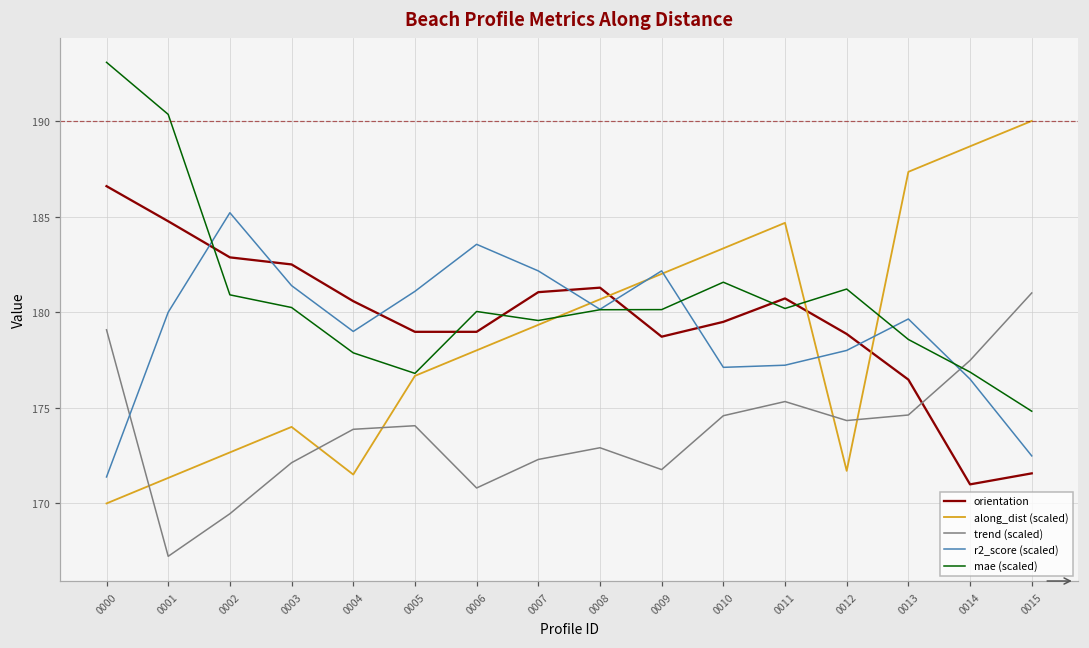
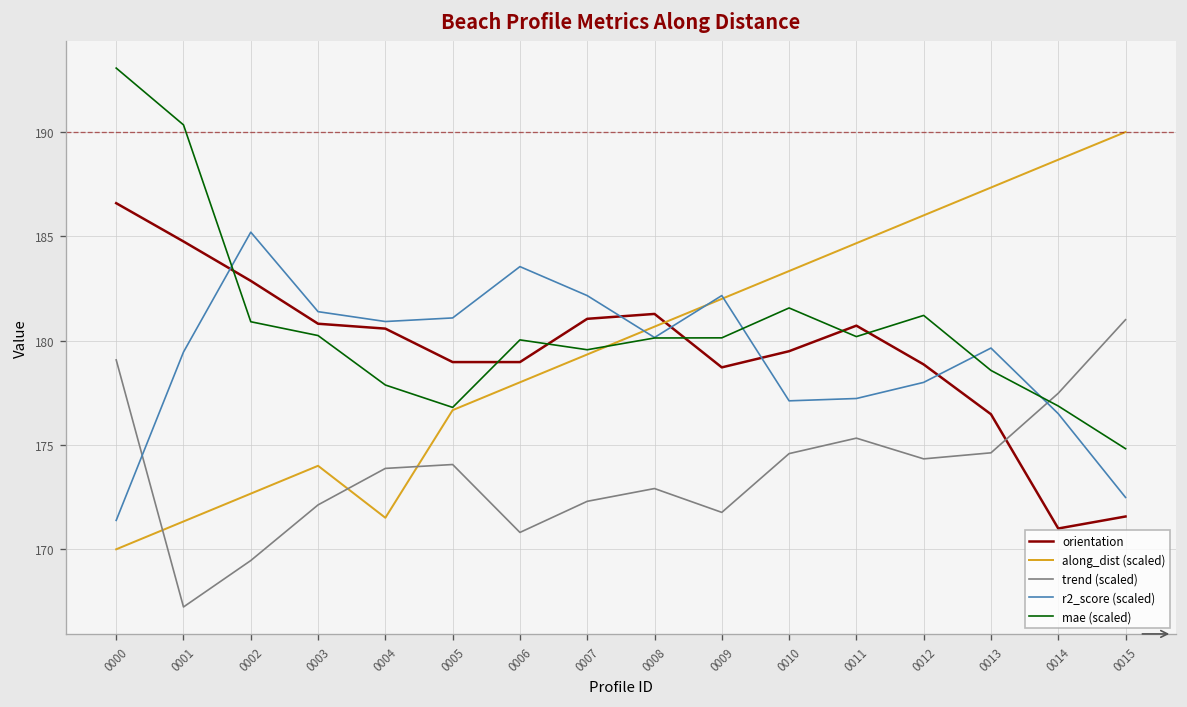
  {
    "orientation": {
      "0000": 186.6,
      "0001": 184.8,
      "0002": 182.9,
-     "0003": 182.5,
+     "0003": 180.8,
      "0004": 180.6,
      "0005": 179.0,
      "0006": 179.0,
      "0007": 181.0,
      "0008": 181.3,
      "0009": 178.7,
      "0010": 179.5,
      "0011": 180.7,
      "0012": 178.9,
      "0013": 176.5,
      "0014": 171.0,
      "0015": 171.6
    },
    "along_dist (scaled)": {
      "0000": 170.0,
      "0001": 171.3,
      "0002": 172.7,
      "0003": 174.0,
      "0004": 171.5,
      "0006": 178.0,
      "0007": 179.3,
      "0008": 180.7,
      "0009": 182.0,
      "0010": 183.3,
      "0011": 184.7,
-     "0012": 171.7,
+     "0012": 186.0,
      "0013": 187.3,
      "0014": 188.7,
      "0015": 190.0
    },
    "trend (scaled)": {
      "0000": 179.1,
      "0001": 167.2,
      "0002": 169.5,
      "0003": 172.1,
      "0004": 173.9,
      "0005": 174.1,
      "0006": 170.8,
      "0007": 172.3,
      "0008": 172.9,
      "0009": 171.8,
      "0010": 174.6,
      "0011": 175.3,
      "0012": 174.3,
      "0013": 174.6,
      "0014": 177.5,
      "0015": 181.0
    },
    "r2_score (scaled)": {
      "0000": 171.4,
-     "0001": 180.0,
+     "0001": 179.5,
      "0002": 185.2,
      "0003": 181.4,
-     "0004": 179.0,
+     "0004": 180.9,
      "0005": 181.1,
      "0006": 183.6,
      "0007": 182.2,
      "0009": 182.2,
      "0010": 177.1,
      "0011": 177.2,
      "0012": 178.0,
      "0013": 179.6,
      "0014": 176.5,
      "0015": 172.5
    },
    "mae (scaled)": {
      "0000": 193.1,
      "0001": 190.3,
      "0002": 180.9,
      "0003": 180.2,
      "0004": 177.9,
      "0006": 180.0,
      "0007": 179.6,
      "0009": 180.1,
      "0010": 181.6,
      "0011": 180.2,
      "0012": 181.2,
      "0013": 178.6,
      "0014": 176.9,
      "0015": 174.8
    }
  }
